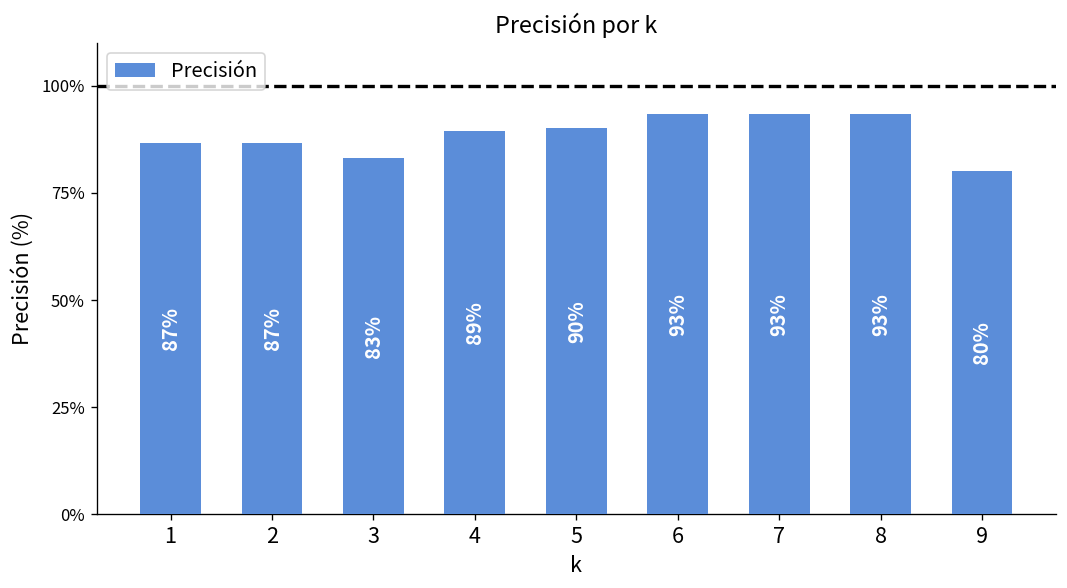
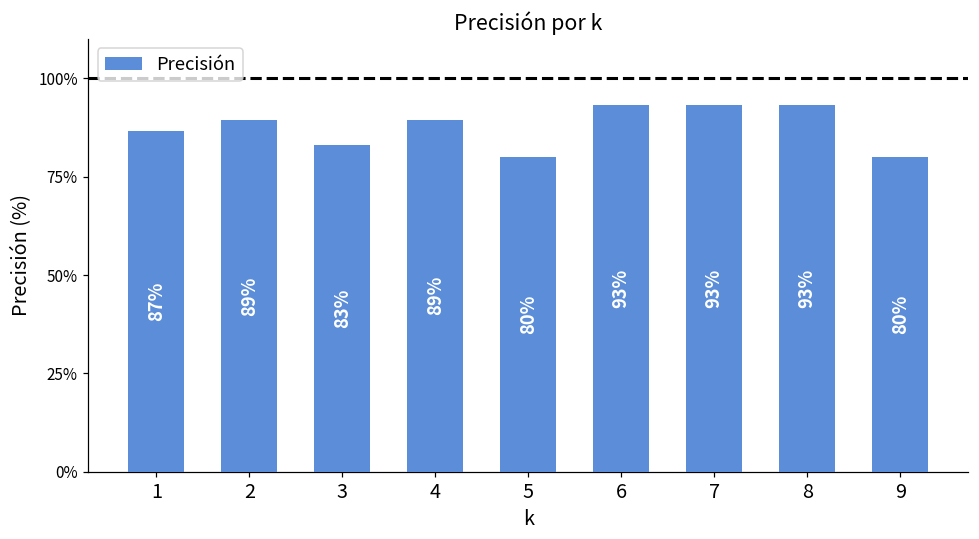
  {
    "1": "87%",
-   "2": "87%",
+   "2": "89%",
    "3": "83%",
    "4": "89%",
-   "5": "90%",
+   "5": "80%",
    "6": "93%",
    "7": "93%",
    "8": "93%",
    "9": "80%"
  }
